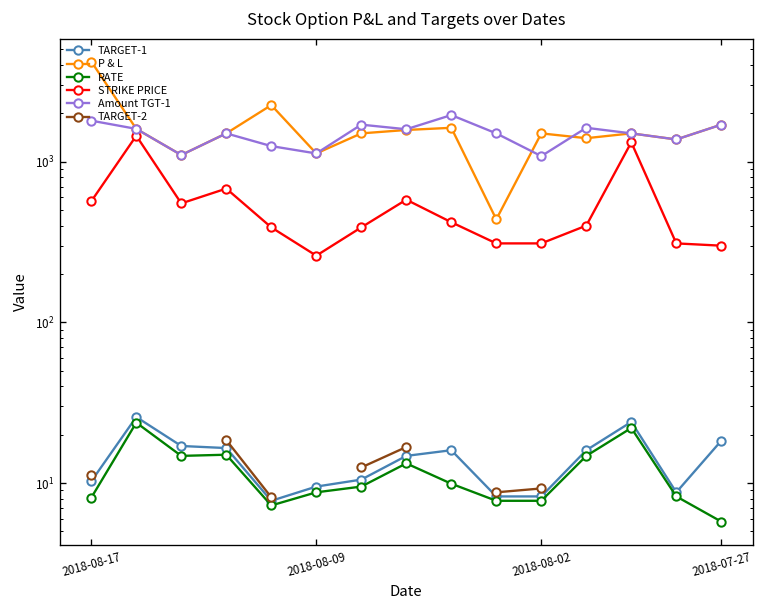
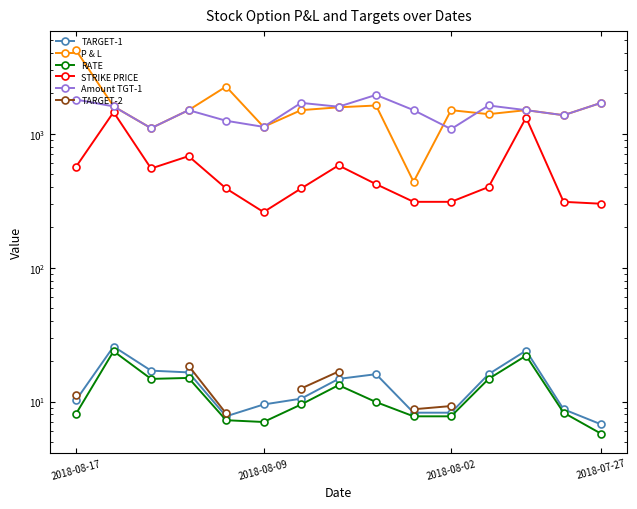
  {
    "TARGET-1": {
      "2018-08-17": 10,
      "2018-08-09": 10,
      "2018-08-02": 8,
-     "2018-07-27": 18
+     "2018-07-27": 7
    },
    "P & L": {
      "2018-08-17": 4200,
      "2018-08-02": 1500
    },
    "RATE": {
      "2018-08-17": 8,
-     "2018-08-09": 9,
+     "2018-08-09": 7,
      "2018-08-02": 8,
      "2018-07-27": 5.8
    },
    "STRIKE PRICE": {
      "2018-08-17": 570,
      "2018-08-09": 260,
      "2018-08-02": 310,
      "2018-07-27": 300
    },
    "Amount TGT-1": {
      "2018-08-17": 1800,
      "2018-08-02": 1100
    },
    "TARGET-2": {
      "2018-08-17": 11,
      "2018-08-02": 9
    }
  }
